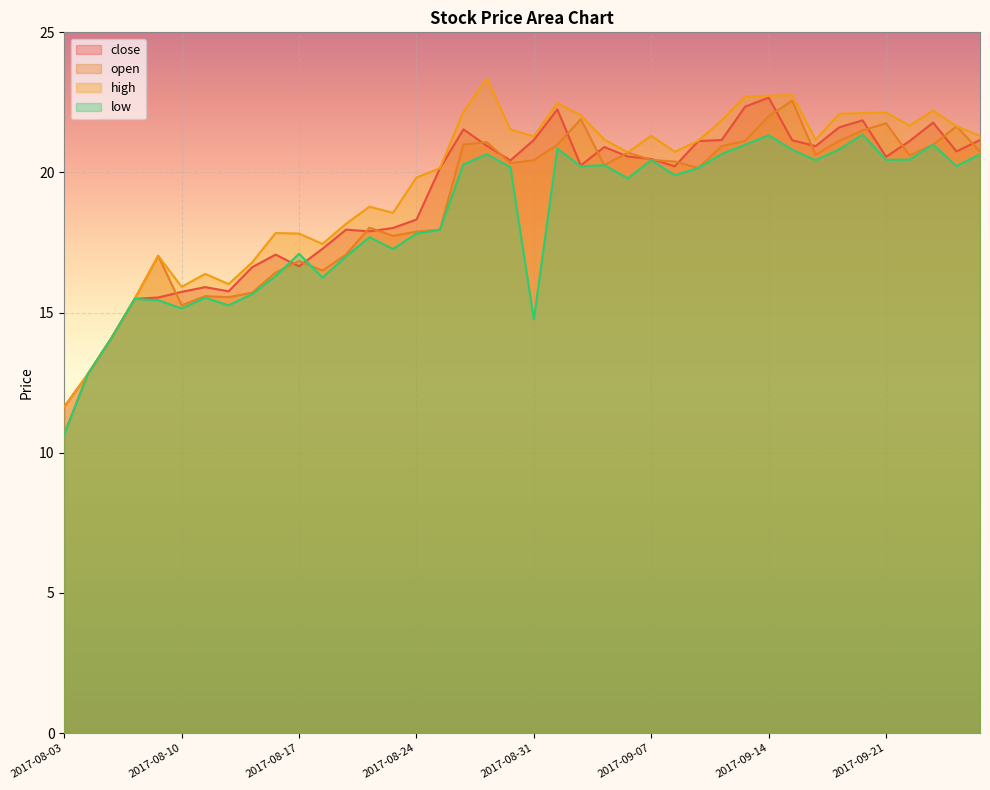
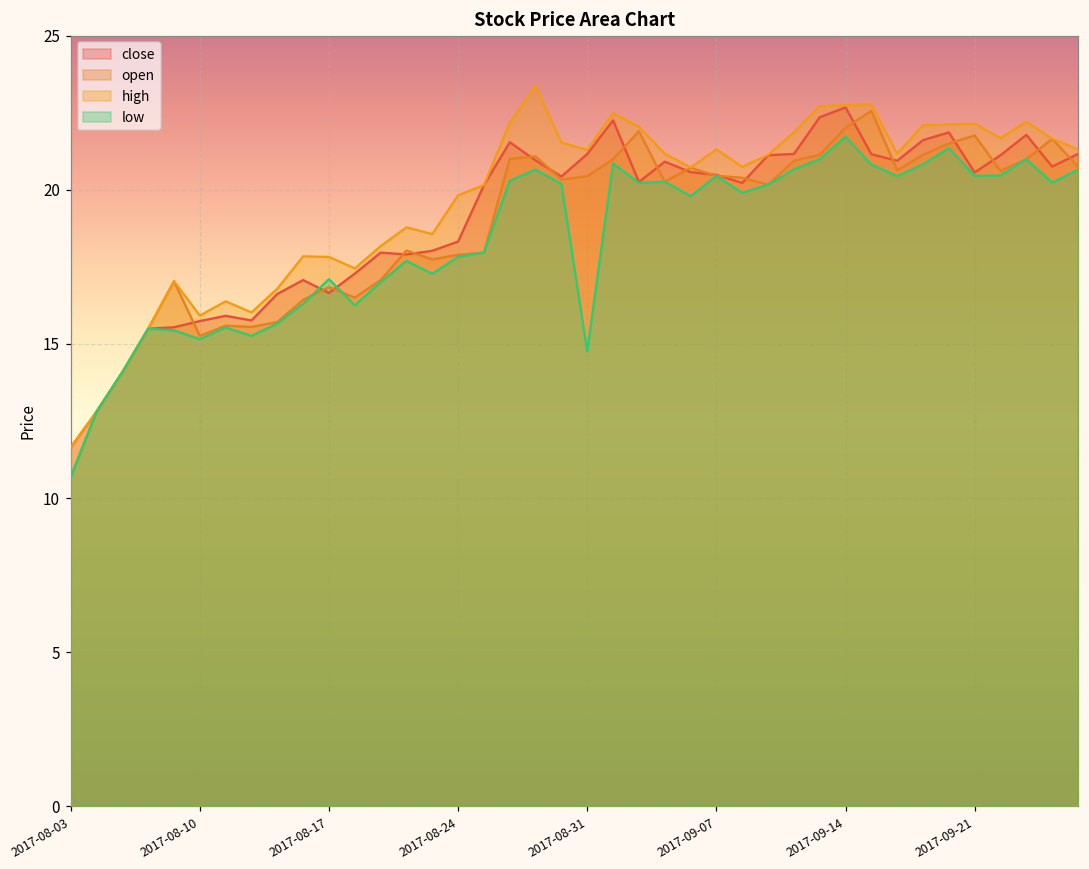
  {
    "low": {
      "2017-08-10": 15.2,
      "2017-08-17": 17.1,
      "2017-08-31": 14.8,
-     "2017-09-14": 21.3,
+     "2017-09-14": 21.7,
      "2017-09-21": 20.5
    }
  }
